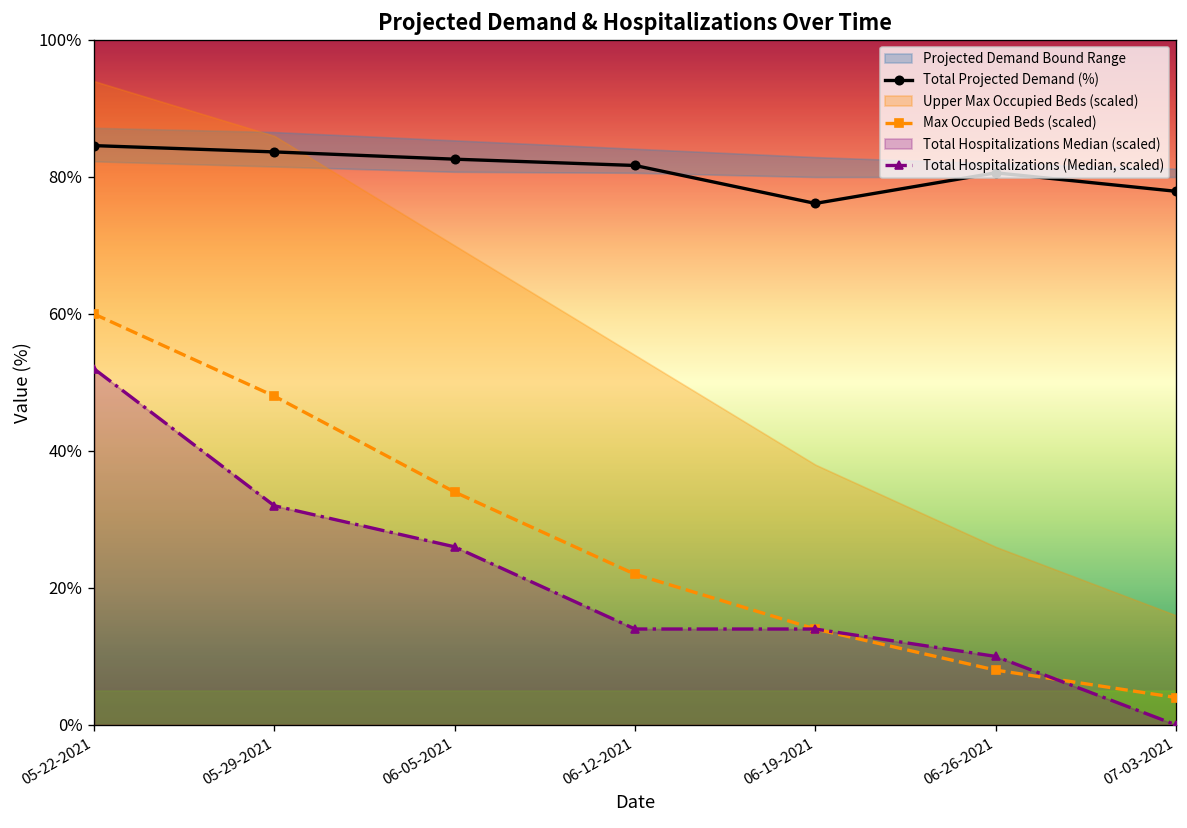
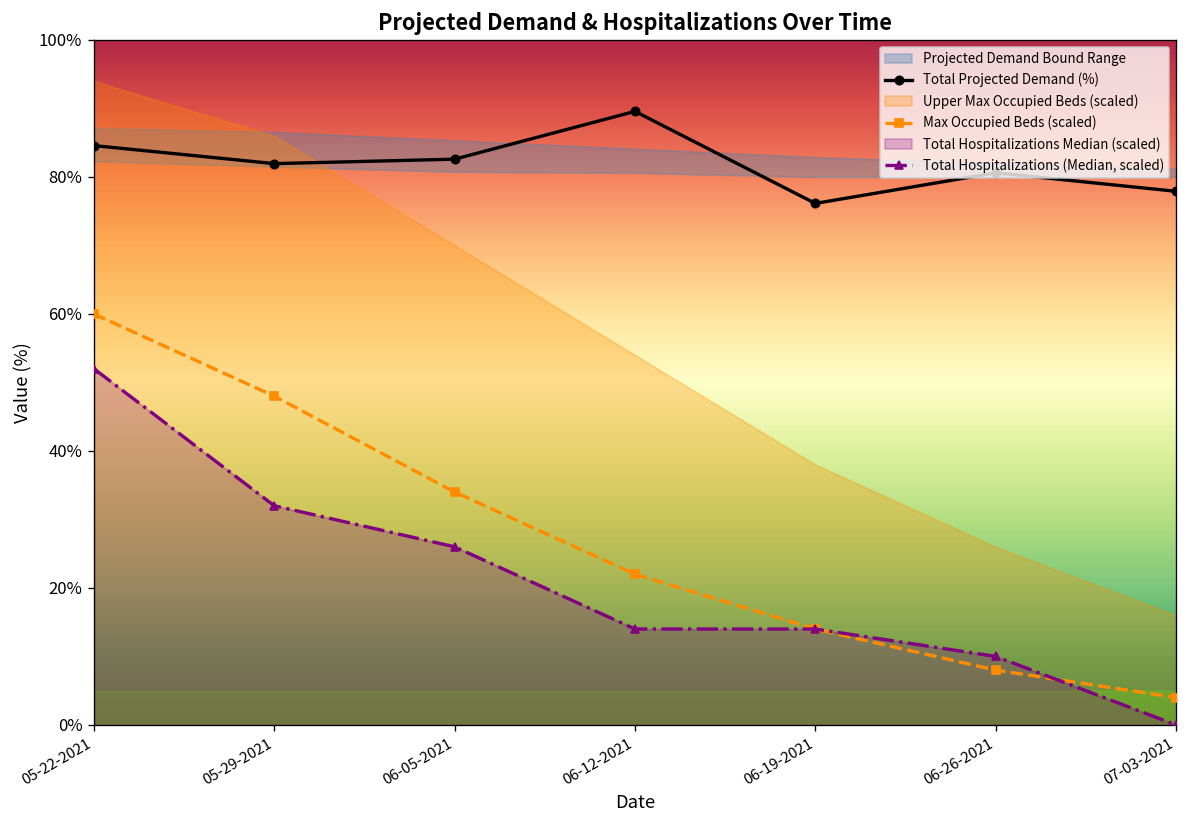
  {
    "Total Projected Demand (%)": {
      "05-22-2021": "85%",
-     "05-29-2021": "84%",
+     "05-29-2021": "82%",
      "06-05-2021": "83%",
-     "06-12-2021": "82%",
+     "06-12-2021": "90%",
      "06-19-2021": "76%",
      "06-26-2021": "81%",
      "07-03-2021": "78%"
    }
  }
